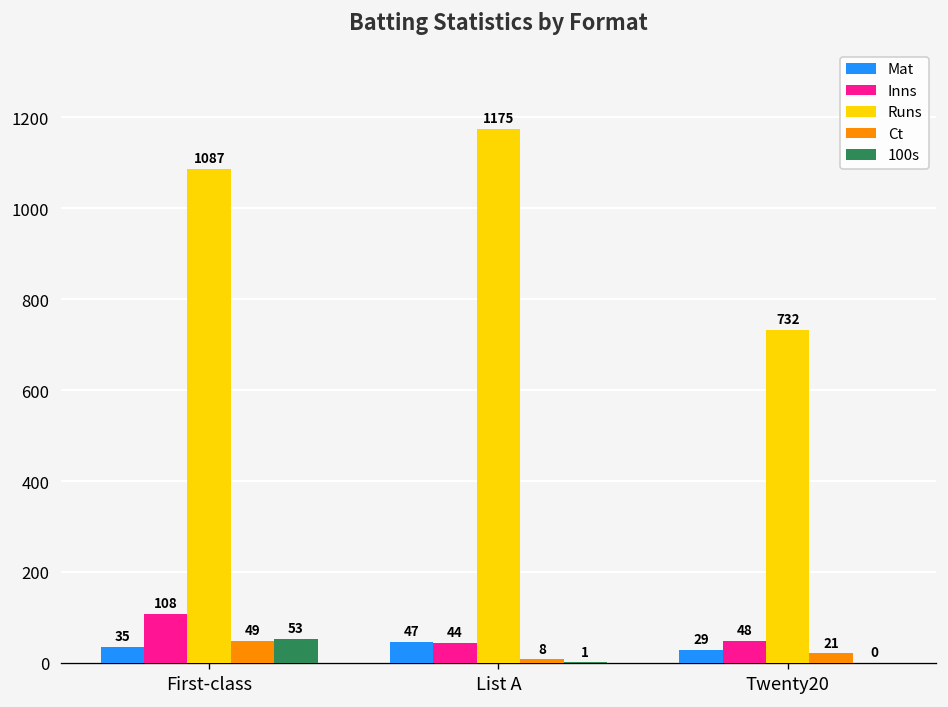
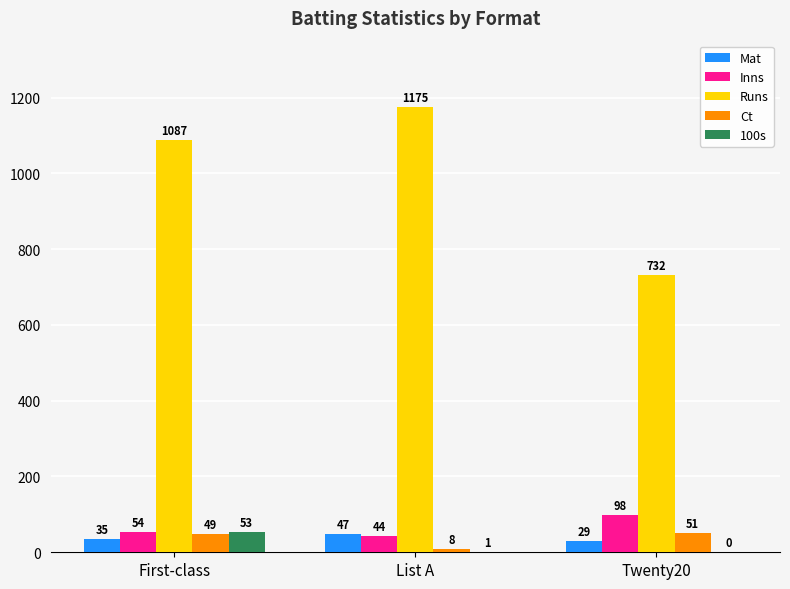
  {
    "Mat": {
      "First-class": 35,
      "List A": 47,
      "Twenty20": 29
    },
    "Inns": {
-     "First-class": 108,
+     "First-class": 54,
      "List A": 44,
-     "Twenty20": 48
+     "Twenty20": 98
    },
    "Runs": {
      "First-class": 1087,
      "List A": 1175,
      "Twenty20": 732
    },
    "Ct": {
      "First-class": 49,
      "List A": 8,
-     "Twenty20": 21
+     "Twenty20": 51
    },
    "100s": {
      "First-class": 53,
      "List A": 1,
      "Twenty20": 0
    }
  }
